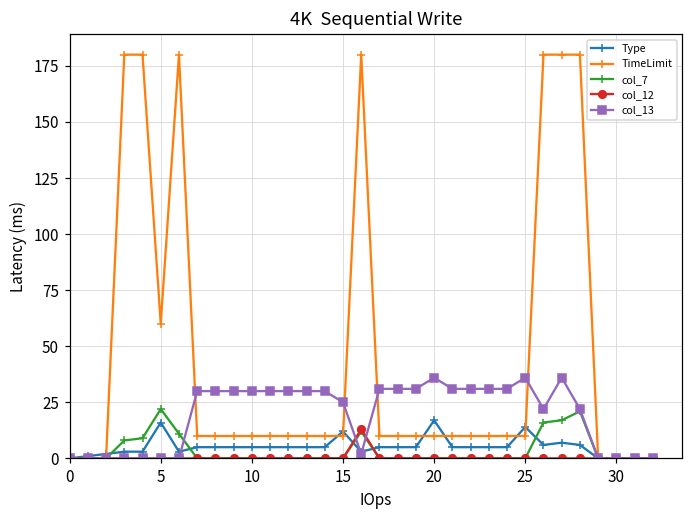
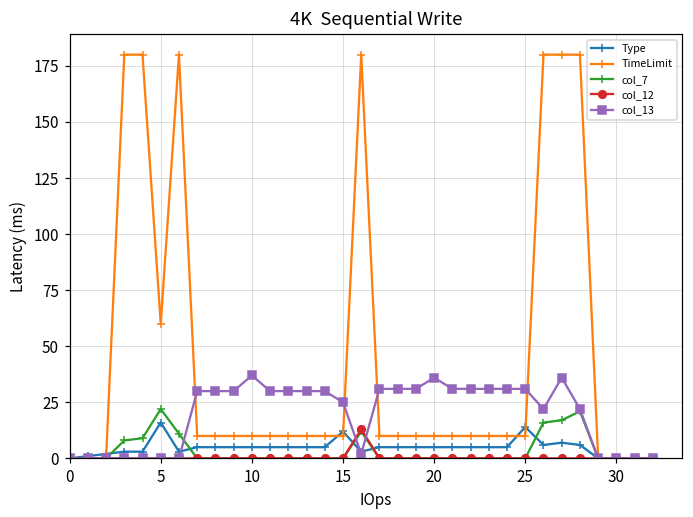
  {
    "Type": {
      "5": 16,
      "10": 5,
      "15": 12,
-     "20": 17,
+     "20": 5,
      "25": 14
    },
    "TimeLimit": {
      "5": 60,
      "10": 10,
      "15": 10,
      "20": 10,
      "25": 10
    },
    "col_7": {
      "5": 22
    },
    "col_13": {
-     "10": 30,
+     "10": 37,
      "15": 25,
      "20": 36,
-     "25": 36
+     "25": 31
    }
  }
